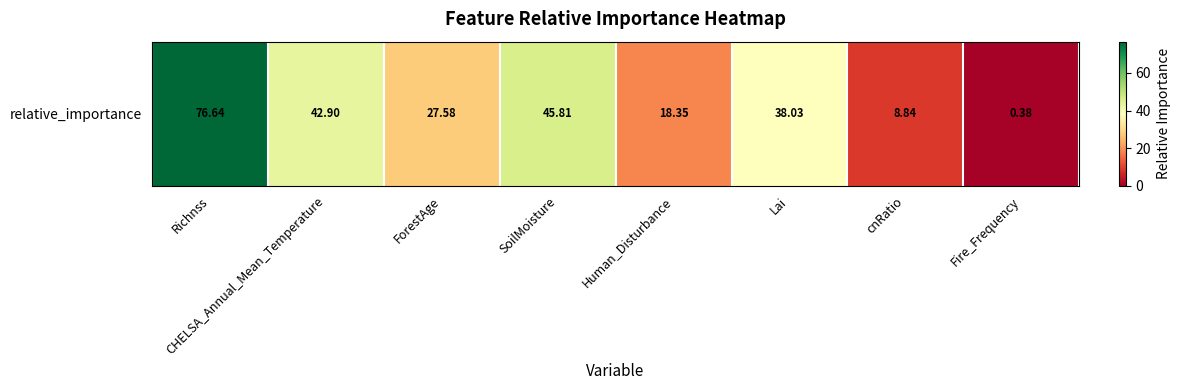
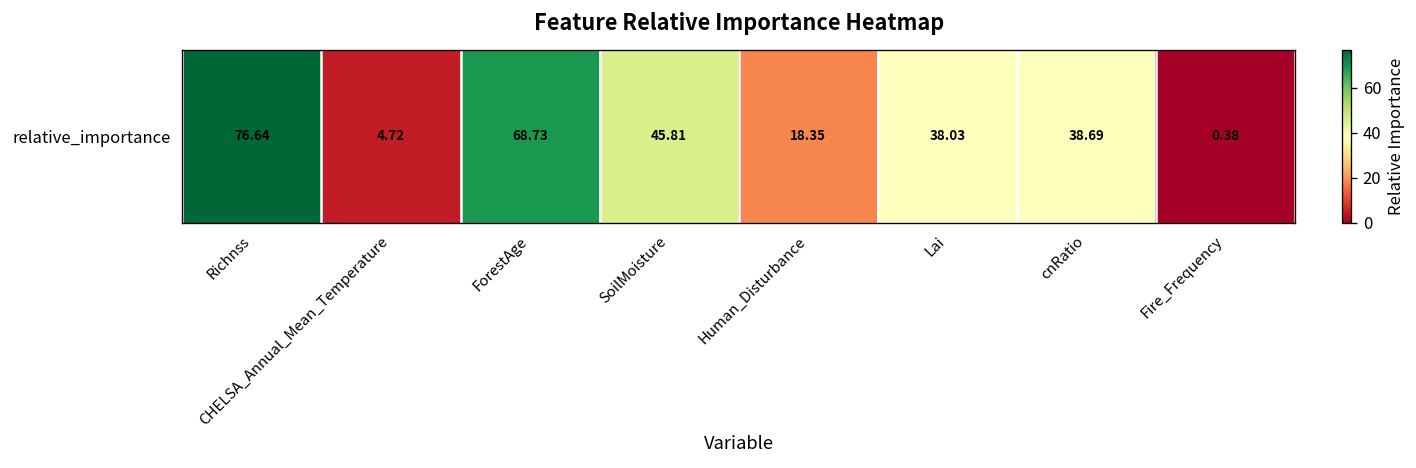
  {
    "relative_importance": {
      "Richnss": 76.64,
-     "CHELSA_Annual_Mean_Temperature": 42.90,
-     "ForestAge": 27.58,
+     "CHELSA_Annual_Mean_Temperature": 4.72,
+     "ForestAge": 68.73,
      "SoilMoisture": 45.81,
      "Human_Disturbance": 18.35,
      "Lai": 38.03,
-     "cnRatio": 8.84,
+     "cnRatio": 38.69,
      "Fire_Frequency": 0.38
    }
  }
